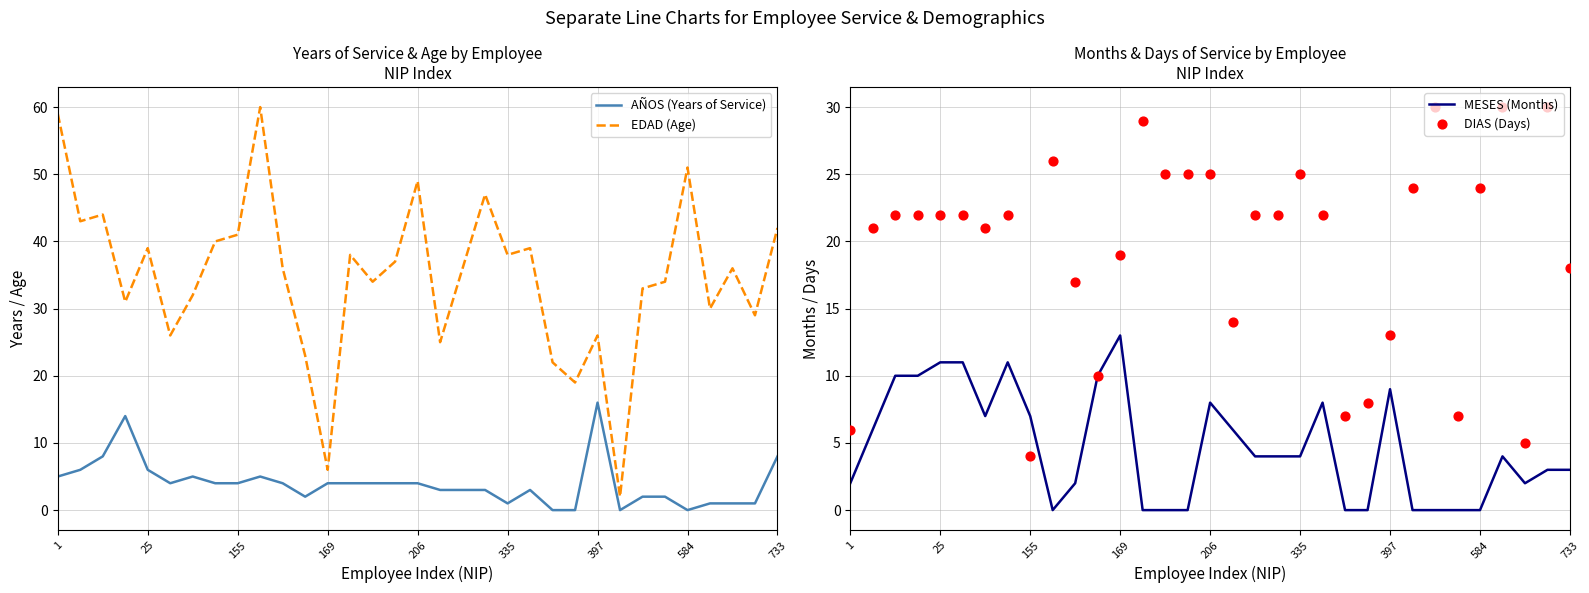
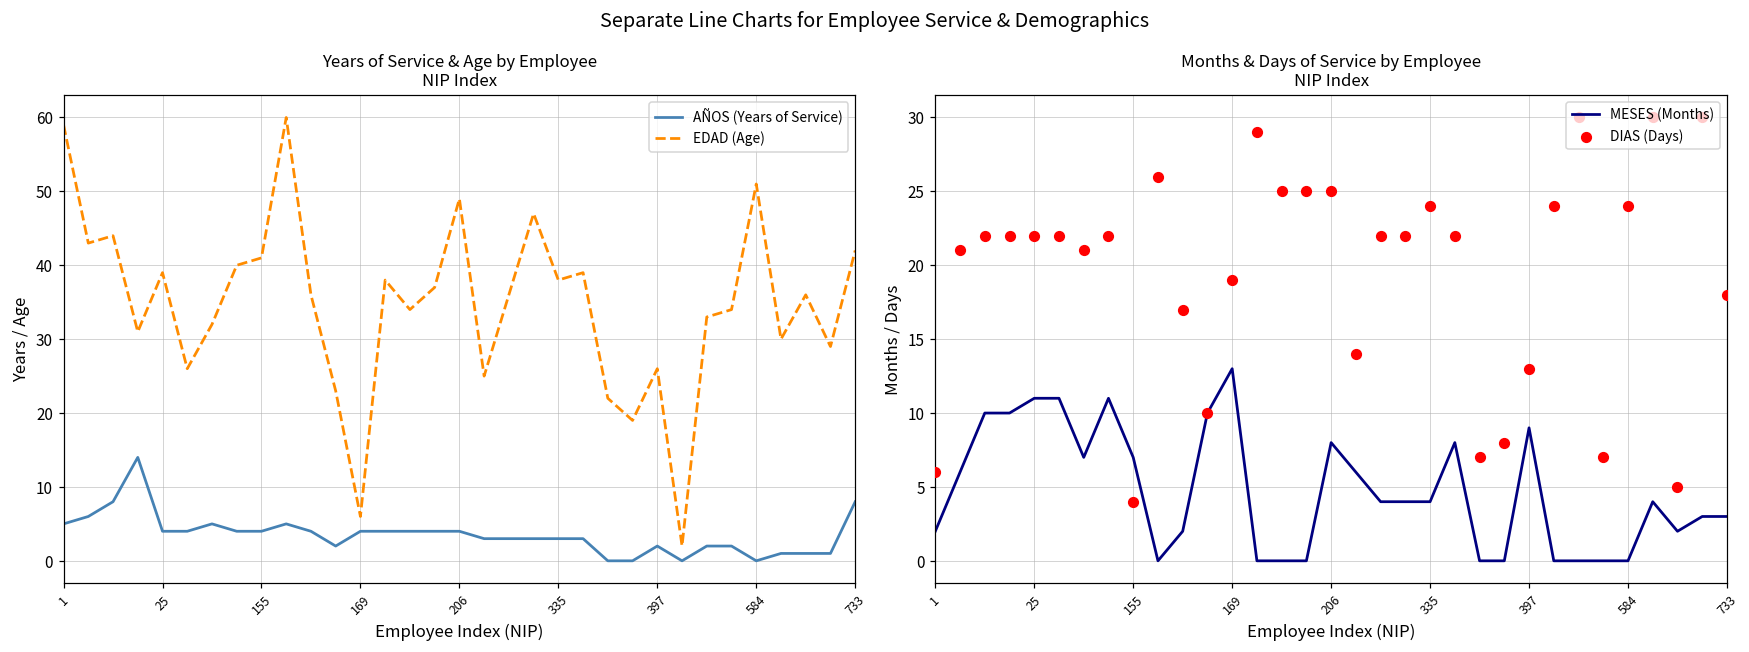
  {
    "Years of Service & Age by Employee NIP Index": {
      "AÑOS (Years of Service)": {
        "1": 5,
-       "25": 6,
+       "25": 4,
        "155": 4,
        "169": 4,
        "206": 4,
-       "335": 1,
-       "397": 16,
+       "335": 3,
+       "397": 2,
        "584": 0,
        "733": 8
      },
      "EDAD (Age)": {
        "1": 59,
        "25": 39,
        "155": 41,
        "169": 6,
        "206": 49,
        "335": 38,
        "397": 26,
        "584": 51,
        "733": 42
      }
    },
    "Months & Days of Service by Employee NIP Index": {
      "MESES (Months)": {
        "1": 2,
        "25": 11,
        "155": 7,
        "169": 13,
        "206": 8,
        "335": 4,
        "397": 9,
        "584": 0,
        "733": 3
      },
      "DIAS (Days)": {
-       "335": 25
+       "335": 24
      }
    }
  }
